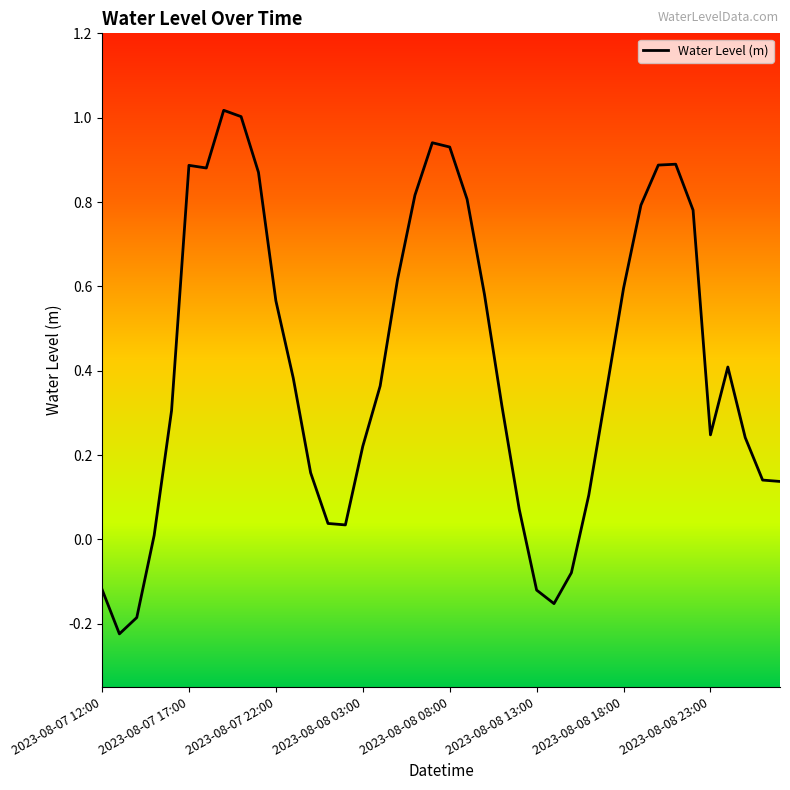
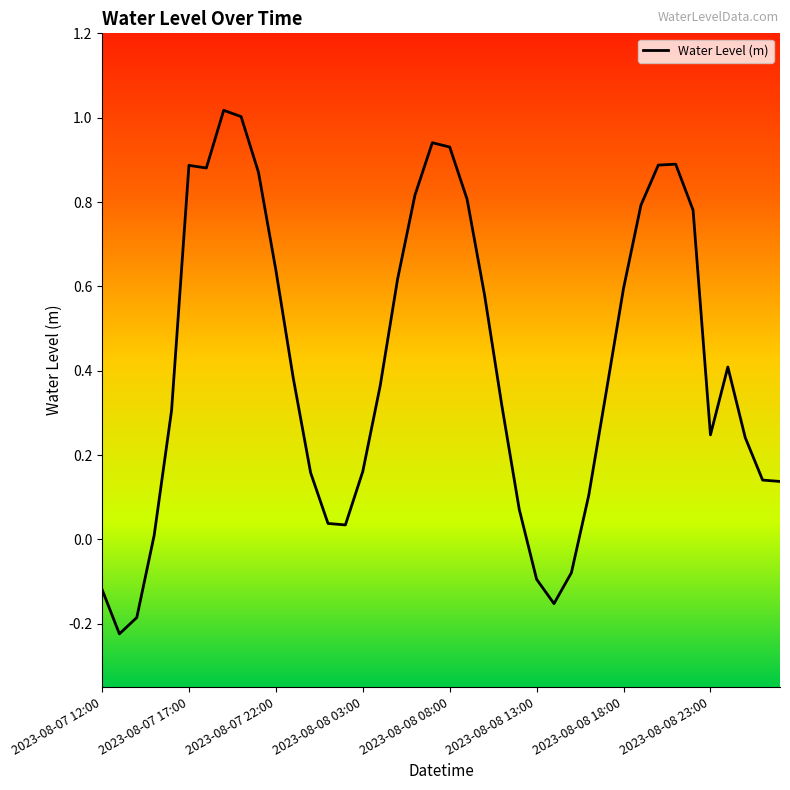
  {
    "2023-08-07 12:00": -0.12,
    "2023-08-07 17:00": 0.89,
-   "2023-08-07 22:00": 0.57,
-   "2023-08-08 03:00": 0.22,
+   "2023-08-07 22:00": 0.64,
+   "2023-08-08 03:00": 0.16,
    "2023-08-08 08:00": 0.93,
-   "2023-08-08 13:00": -0.12,
+   "2023-08-08 13:00": -0.09,
    "2023-08-08 18:00": 0.60,
    "2023-08-08 23:00": 0.25
  }
